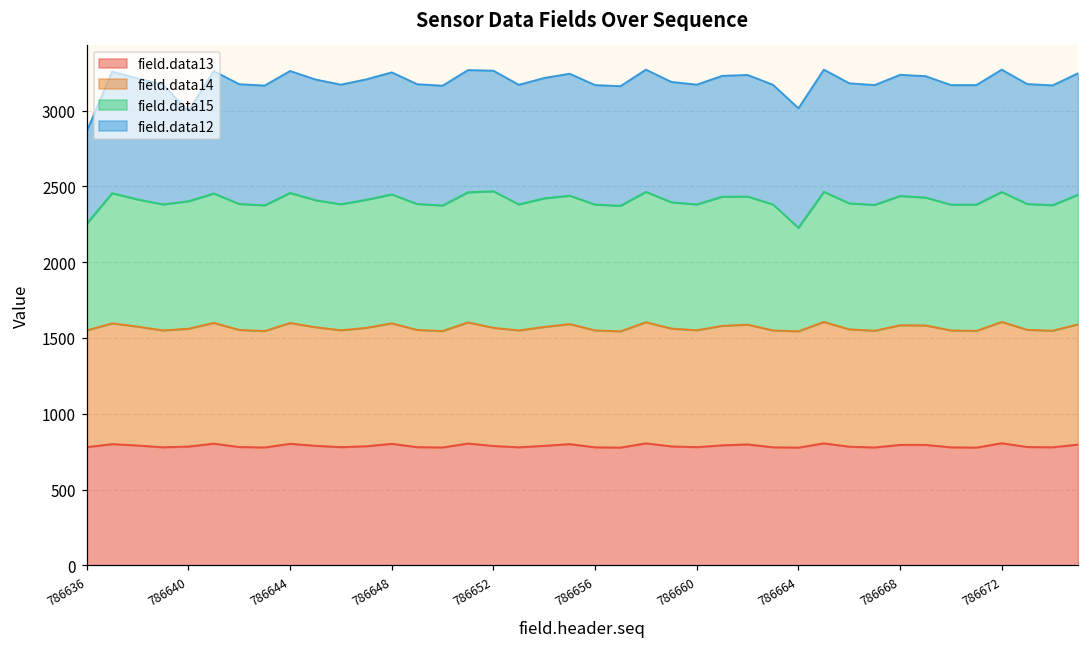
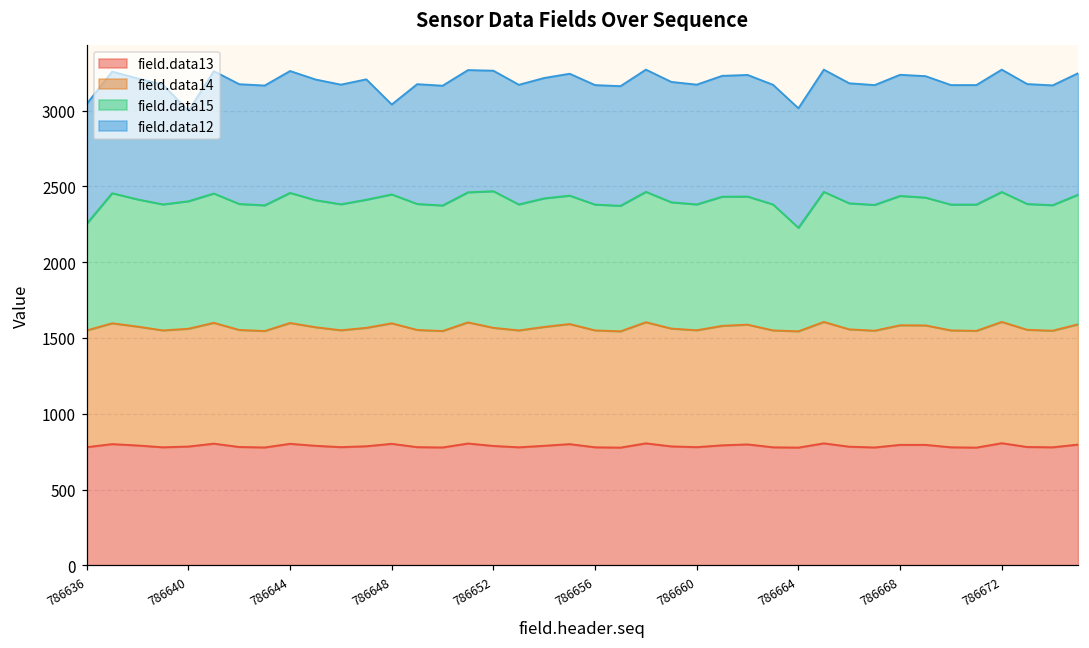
  {
    "field.data15": {
      "786636": 700,
      "786640": 840,
      "786644": 860,
      "786648": 850,
      "786652": 900,
      "786656": 830,
      "786660": 830,
      "786664": 680,
      "786668": 850,
      "786672": 860
    },
    "field.data12": {
-     "786636": 610,
+     "786636": 790,
      "786644": 800,
-     "786648": 810,
+     "786648": 590,
      "786652": 800,
      "786656": 790,
      "786660": 790,
      "786664": 790,
      "786668": 800,
      "786672": 810
    }
  }
